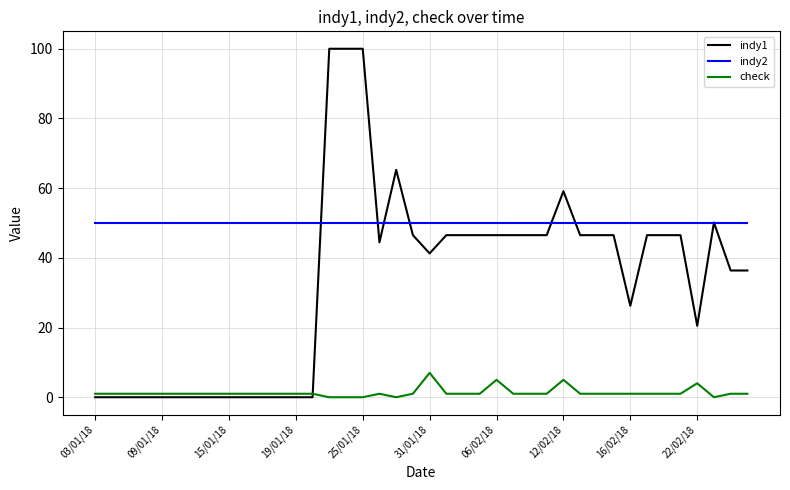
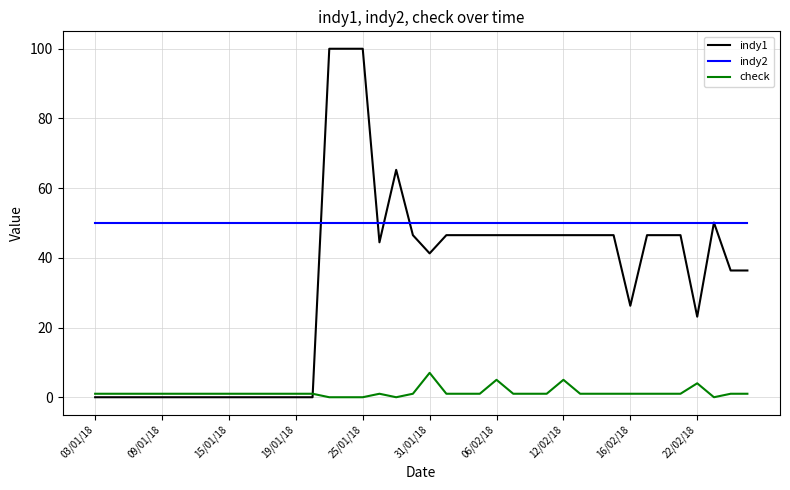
  {
    "indy1": {
      "03/01/18": 0,
      "09/01/18": 0,
      "15/01/18": 0,
      "19/01/18": 0,
      "25/01/18": 100,
      "31/01/18": 41,
      "06/02/18": 47,
-     "12/02/18": 59,
+     "12/02/18": 47,
      "16/02/18": 26,
-     "22/02/18": 21
+     "22/02/18": 23
    },
    "indy2": {
      "03/01/18": 50,
      "09/01/18": 50,
      "15/01/18": 50,
      "19/01/18": 50,
      "25/01/18": 50,
      "31/01/18": 50,
      "06/02/18": 50,
      "12/02/18": 50,
      "16/02/18": 50,
      "22/02/18": 50
    },
    "check": {
      "03/01/18": 1,
      "09/01/18": 1,
      "15/01/18": 1,
      "19/01/18": 1,
      "25/01/18": 0,
      "31/01/18": 7,
      "06/02/18": 5,
      "12/02/18": 5,
      "16/02/18": 1,
      "22/02/18": 4
    }
  }
